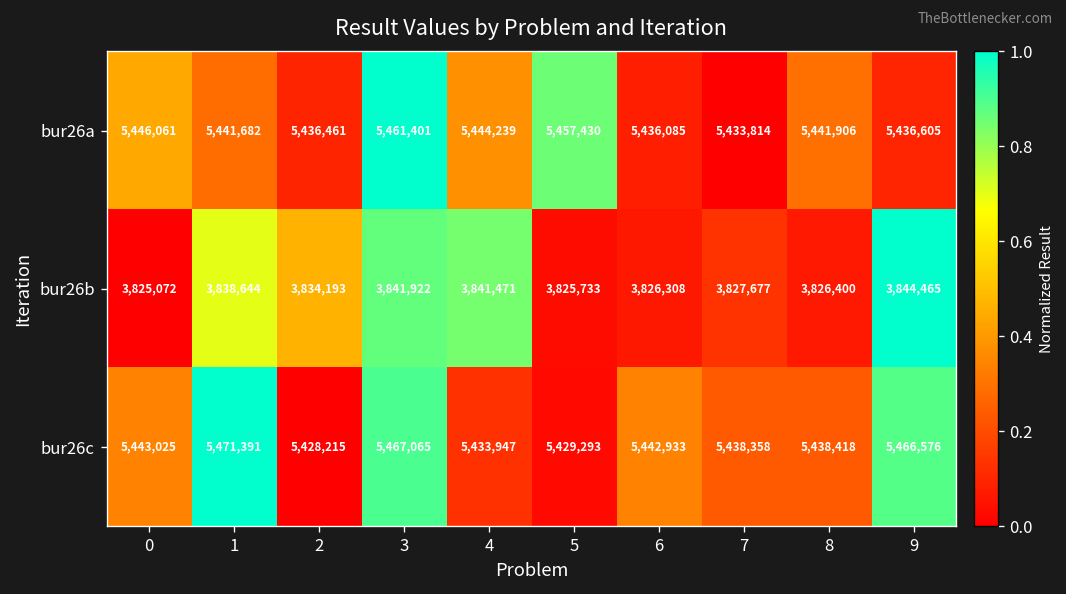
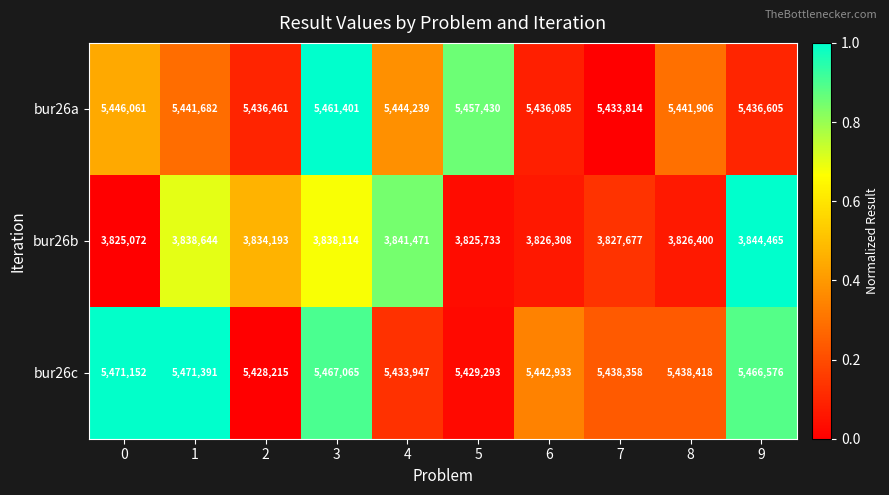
  {
    "bur26b": {
-     "3": "3,841,922"
+     "3": "3,838,114"
    },
    "bur26c": {
-     "0": "5,443,025"
+     "0": "5,471,152"
    }
  }
